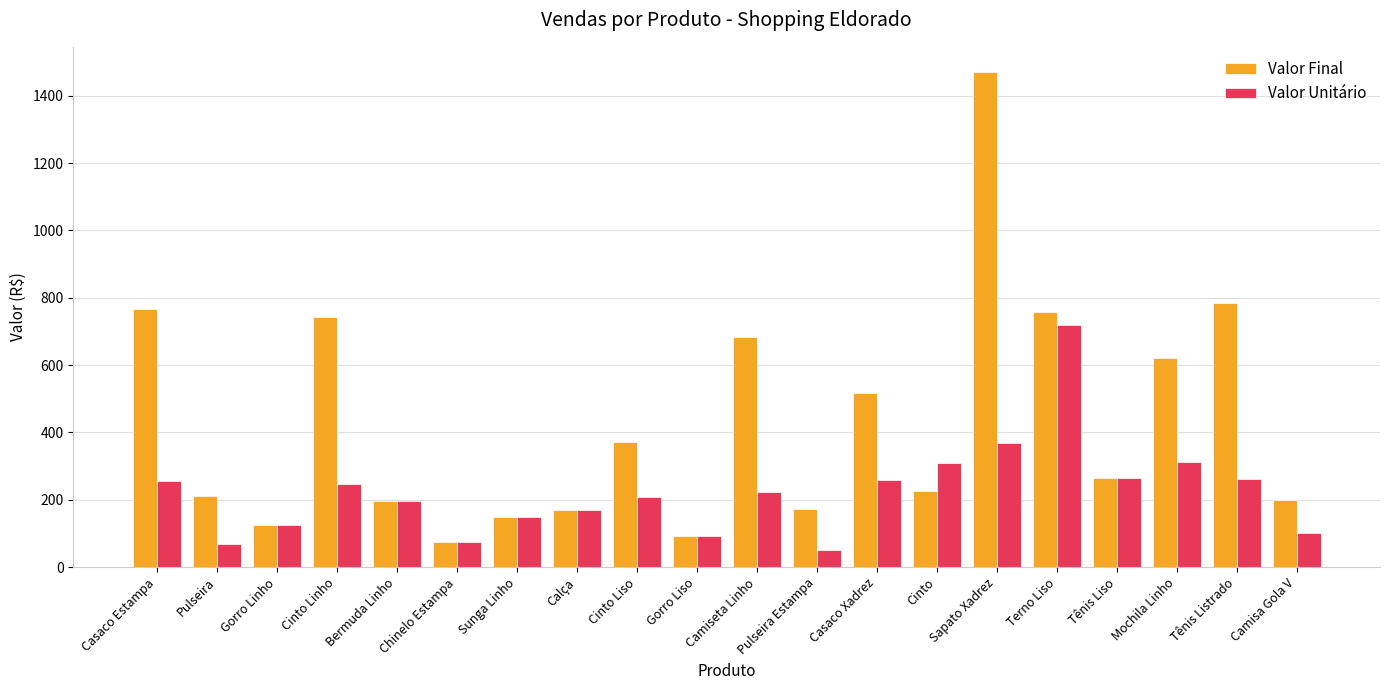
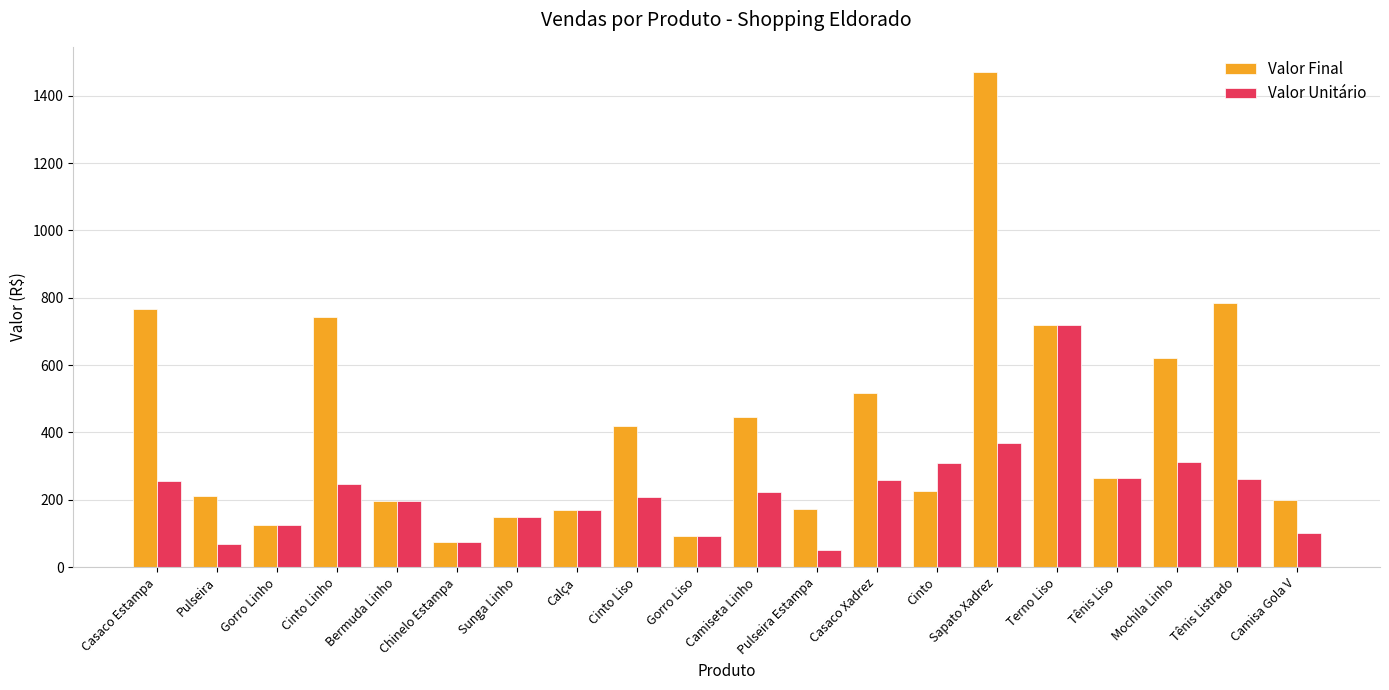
  {
    "Valor Final": {
      "Casaco Estampa": 770,
      "Pulseira": 210,
      "Gorro Linho": 120,
      "Cinto Linho": 740,
      "Bermuda Linho": 200,
      "Chinelo Estampa": 70,
      "Sunga Linho": 150,
      "Calça": 170,
-     "Cinto Liso": 370,
+     "Cinto Liso": 420,
      "Gorro Liso": 90,
-     "Camiseta Linho": 680,
+     "Camiseta Linho": 450,
      "Pulseira Estampa": 170,
      "Casaco Xadrez": 520,
      "Cinto": 230,
      "Sapato Xadrez": 1470,
-     "Terno Liso": 760,
+     "Terno Liso": 720,
      "Tênis Liso": 270,
      "Mochila Linho": 620,
      "Tênis Listrado": 790,
      "Camisa Gola V": 200
    },
    "Valor Unitário": {
      "Casaco Estampa": 260,
      "Pulseira": 70,
      "Gorro Linho": 120,
      "Cinto Linho": 250,
      "Bermuda Linho": 200,
      "Chinelo Estampa": 70,
      "Sunga Linho": 150,
      "Calça": 170,
      "Cinto Liso": 210,
      "Gorro Liso": 90,
      "Camiseta Linho": 220,
      "Pulseira Estampa": 50,
      "Casaco Xadrez": 260,
      "Cinto": 310,
      "Sapato Xadrez": 370,
      "Terno Liso": 720,
      "Tênis Liso": 270,
      "Mochila Linho": 310,
      "Tênis Listrado": 260,
      "Camisa Gola V": 100
    }
  }
